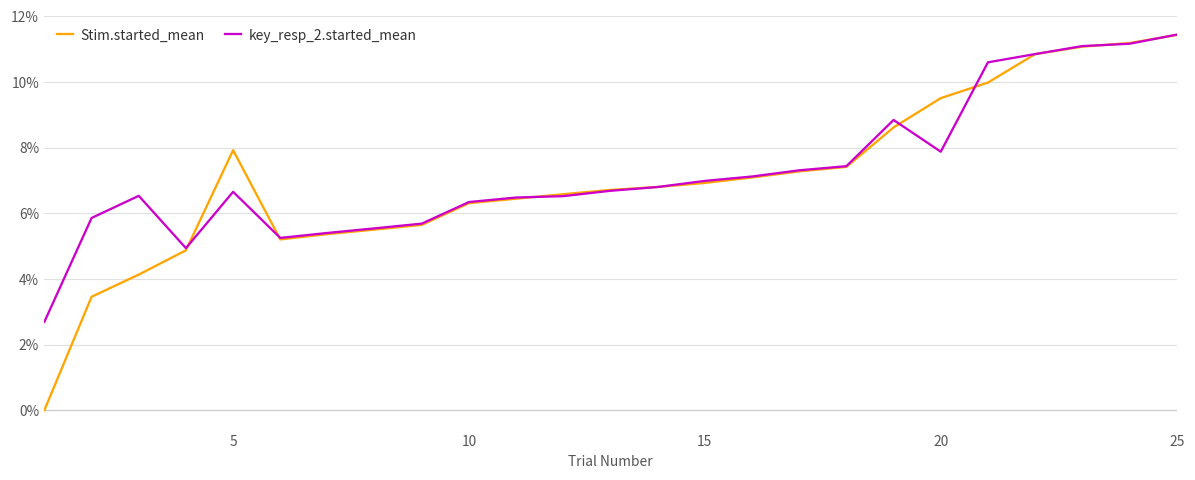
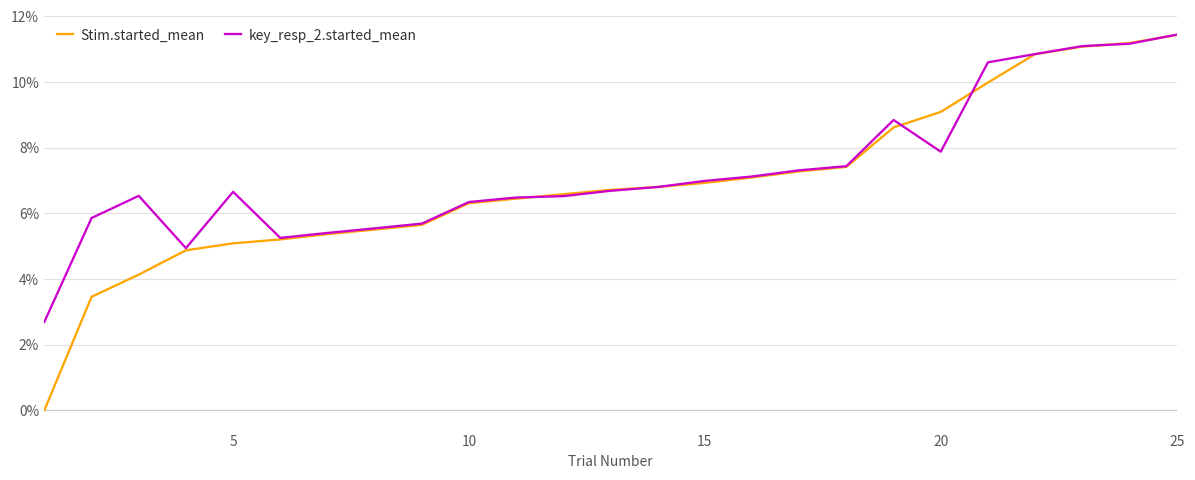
  {
    "Stim.started_mean": {
-     "5": "7.9%",
-     "20": "9.5%"
+     "5": "5.1%",
+     "20": "9.1%"
    },
    "key_resp_2.started_mean": {
      "5": "6.7%",
      "20": "7.9%"
    }
  }
